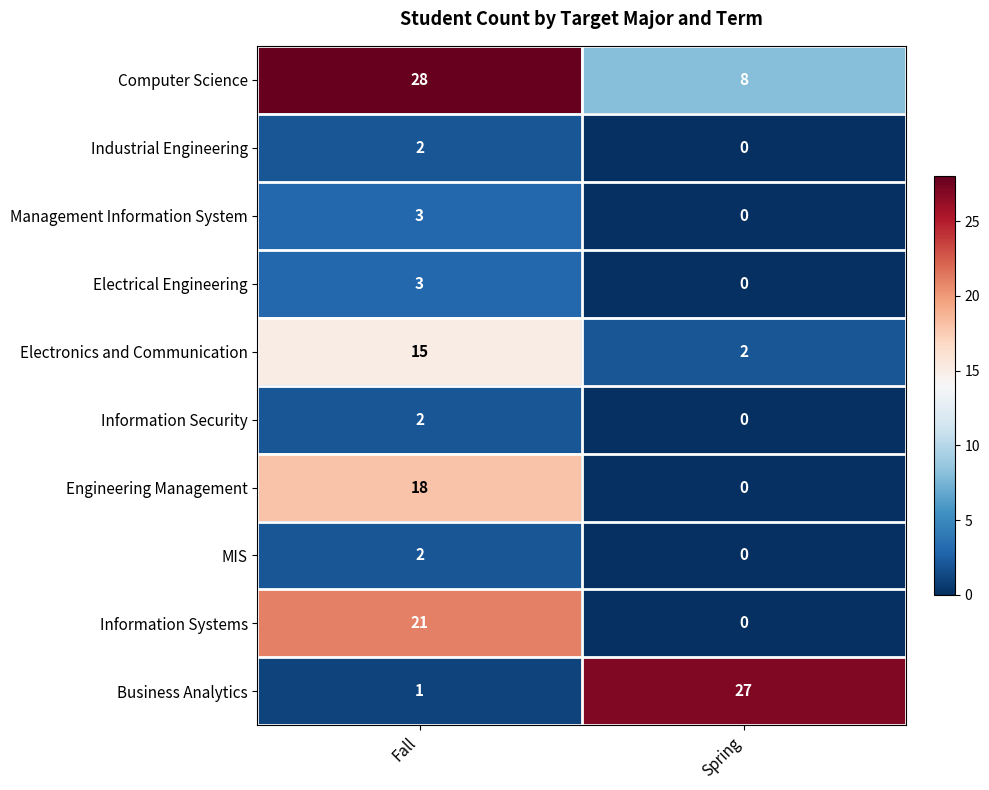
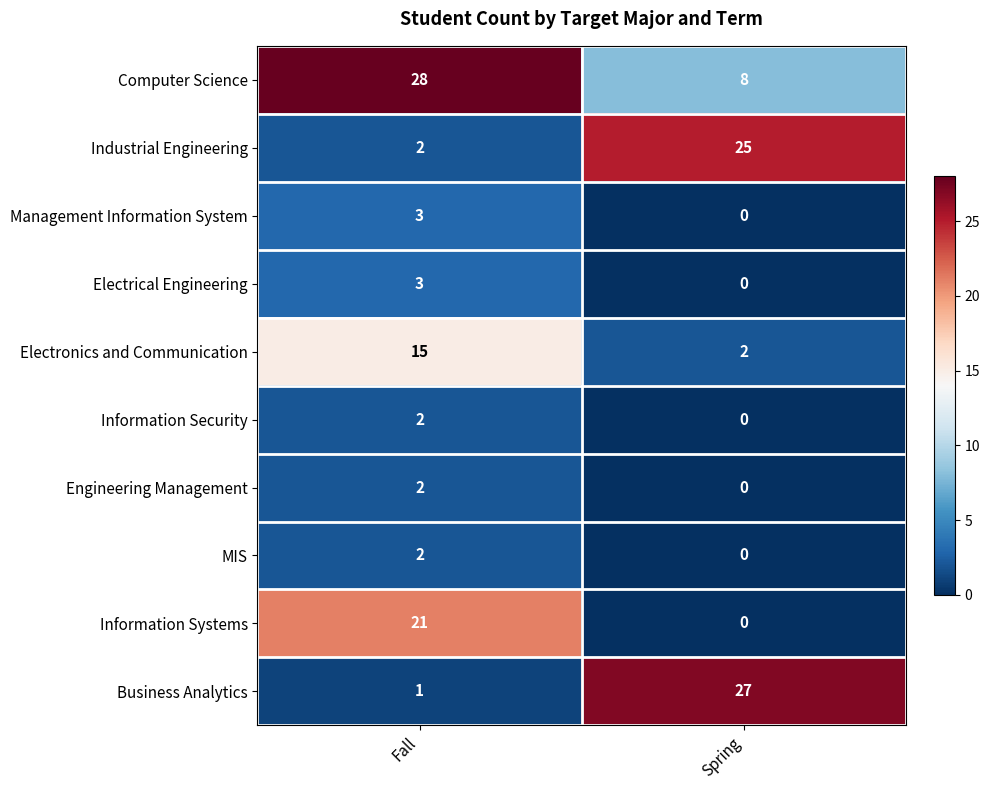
  {
    "Computer Science": {
      "Fall": 28,
      "Spring": 8
    },
    "Industrial Engineering": {
      "Fall": 2,
-     "Spring": 0
+     "Spring": 25
    },
    "Management Information System": {
      "Fall": 3,
      "Spring": 0
    },
    "Electrical Engineering": {
      "Fall": 3,
      "Spring": 0
    },
    "Electronics and Communication": {
      "Fall": 15,
      "Spring": 2
    },
    "Information Security": {
      "Fall": 2,
      "Spring": 0
    },
    "Engineering Management": {
-     "Fall": 18,
+     "Fall": 2,
      "Spring": 0
    },
    "MIS": {
      "Fall": 2,
      "Spring": 0
    },
    "Information Systems": {
      "Fall": 21,
      "Spring": 0
    },
    "Business Analytics": {
      "Fall": 1,
      "Spring": 27
    }
  }
